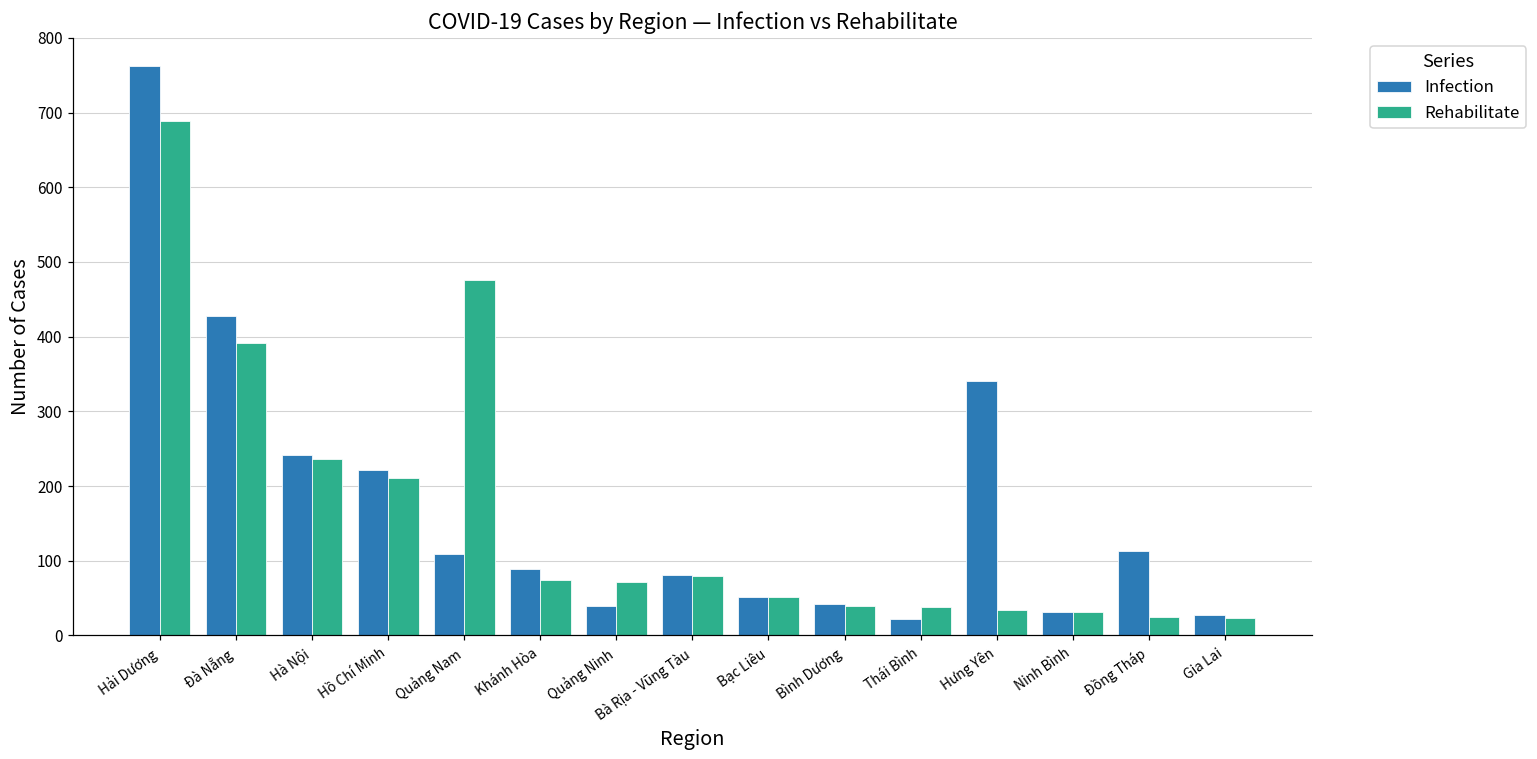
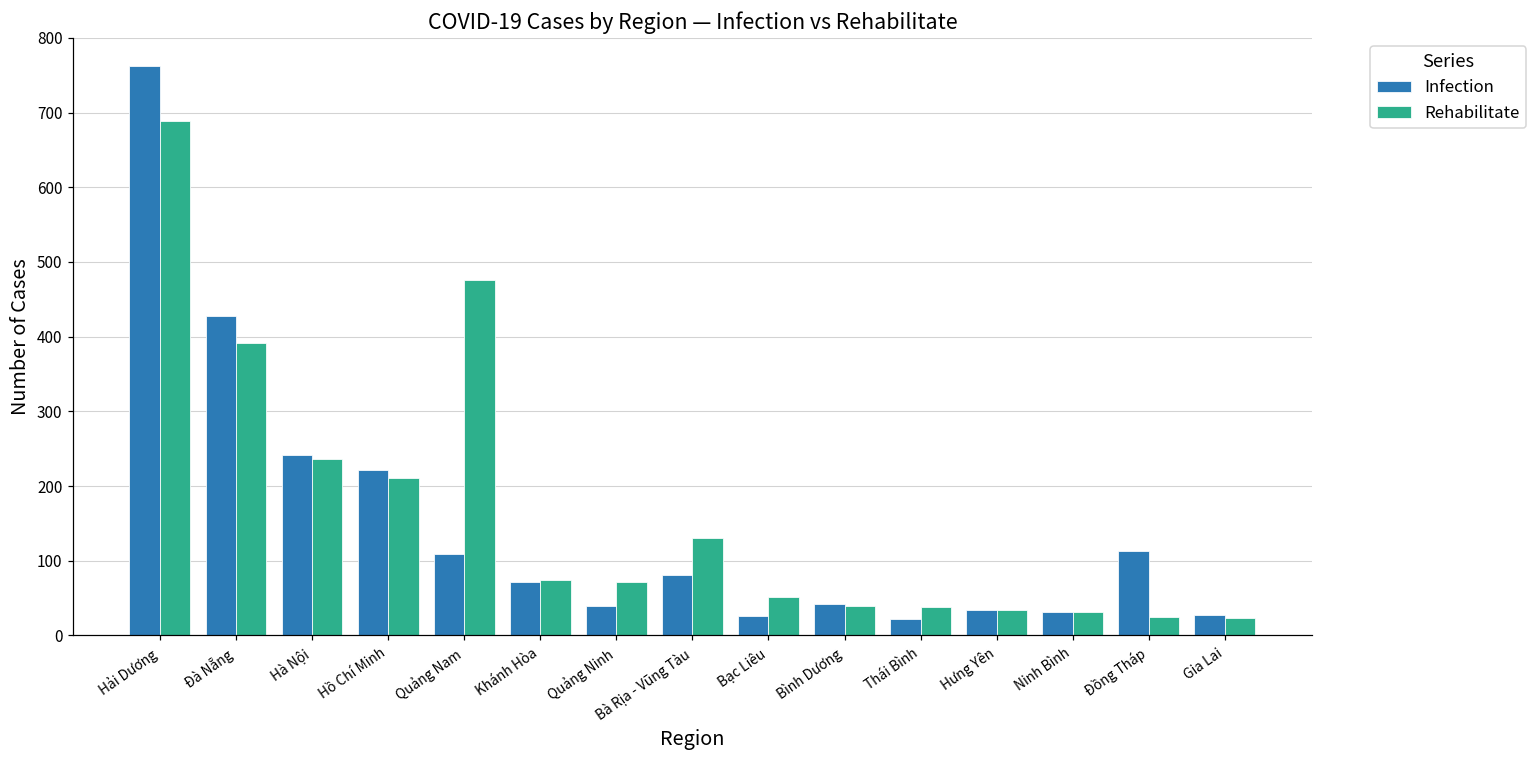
  {
    "Infection": {
      "Hải Dương": 760,
      "Đà Nẵng": 430,
      "Hà Nội": 240,
      "Hồ Chí Minh": 220,
      "Quảng Nam": 110,
-     "Khánh Hòa": 90,
+     "Khánh Hòa": 70,
      "Quảng Ninh": 40,
      "Bà Rịa - Vũng Tàu": 80,
-     "Bạc Liêu": 50,
+     "Bạc Liêu": 30,
      "Bình Dương": 40,
      "Thái Bình": 20,
-     "Hưng Yên": 340,
+     "Hưng Yên": 30,
      "Ninh Bình": 30,
      "Đồng Tháp": 110,
      "Gia Lai": 30
    },
    "Rehabilitate": {
      "Hải Dương": 690,
      "Đà Nẵng": 390,
      "Hà Nội": 240,
      "Hồ Chí Minh": 210,
      "Quảng Nam": 480,
      "Khánh Hòa": 70,
      "Quảng Ninh": 70,
-     "Bà Rịa - Vũng Tàu": 80,
+     "Bà Rịa - Vũng Tàu": 130,
      "Bạc Liêu": 50,
      "Bình Dương": 40,
      "Thái Bình": 40,
      "Hưng Yên": 30,
      "Ninh Bình": 30,
      "Đồng Tháp": 30,
      "Gia Lai": 20
    }
  }
